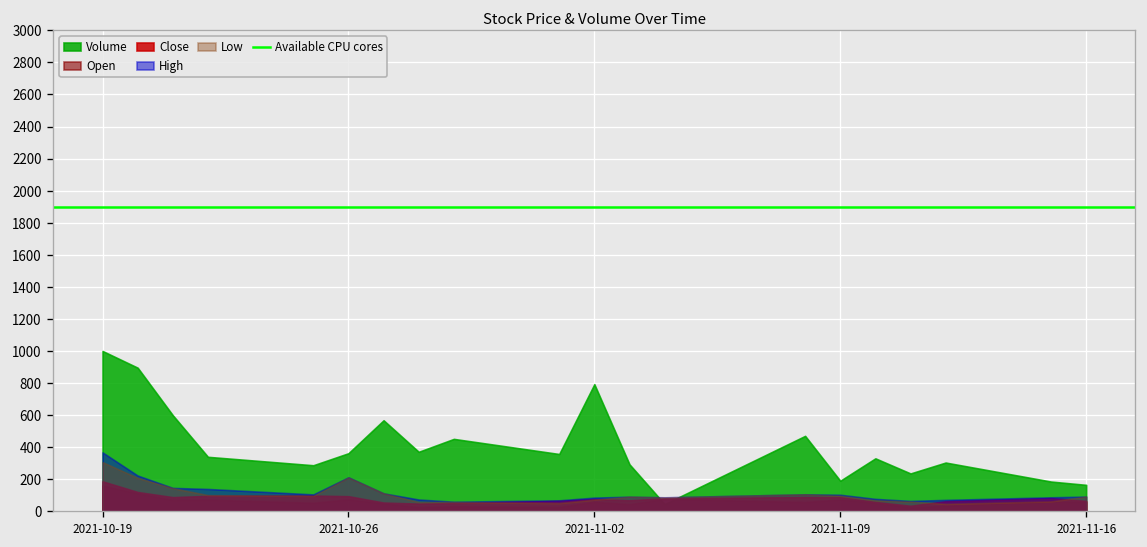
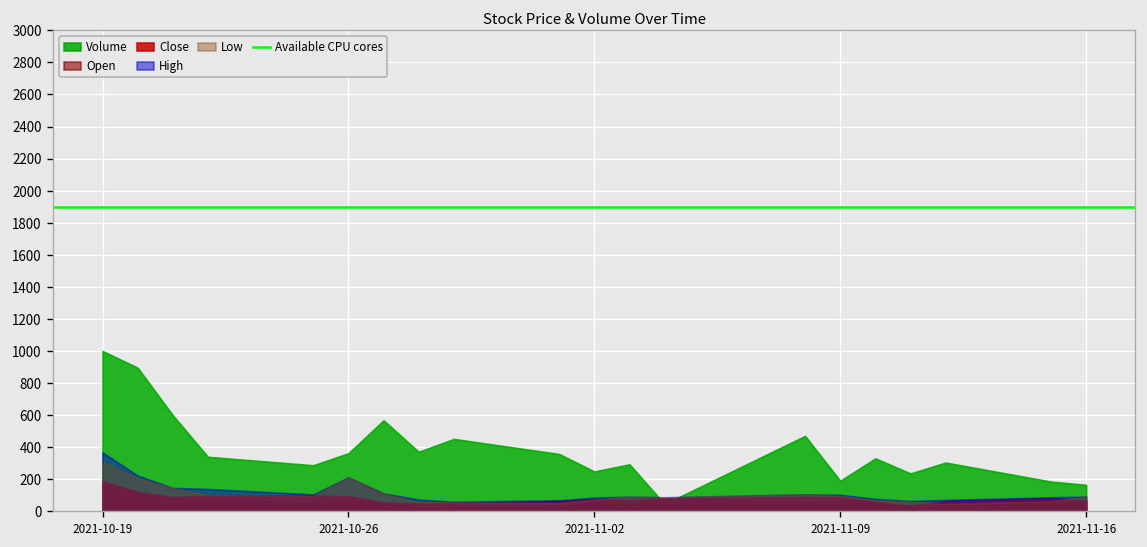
  {
    "Volume": {
      "2021-10-19": 1000,
      "2021-10-26": 360,
-     "2021-11-02": 790,
+     "2021-11-02": 250,
      "2021-11-09": 190,
      "2021-11-16": 170
    },
    "Open": {
      "2021-10-19": 160,
      "2021-10-26": 70
    },
    "Close": {
      "2021-10-19": 190,
      "2021-10-26": 90
    },
    "High": {
      "2021-10-19": 370
    },
    "Low": {
      "2021-10-19": 310
    }
  }
